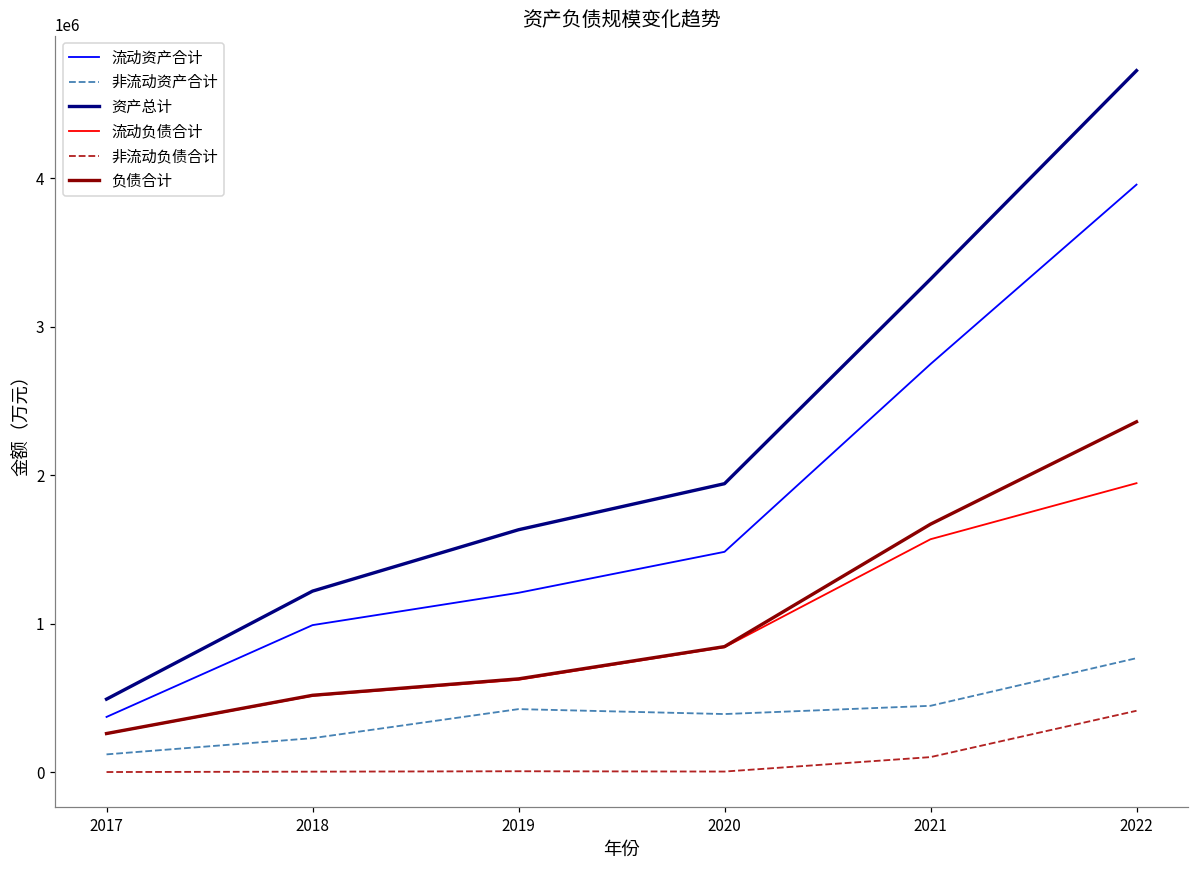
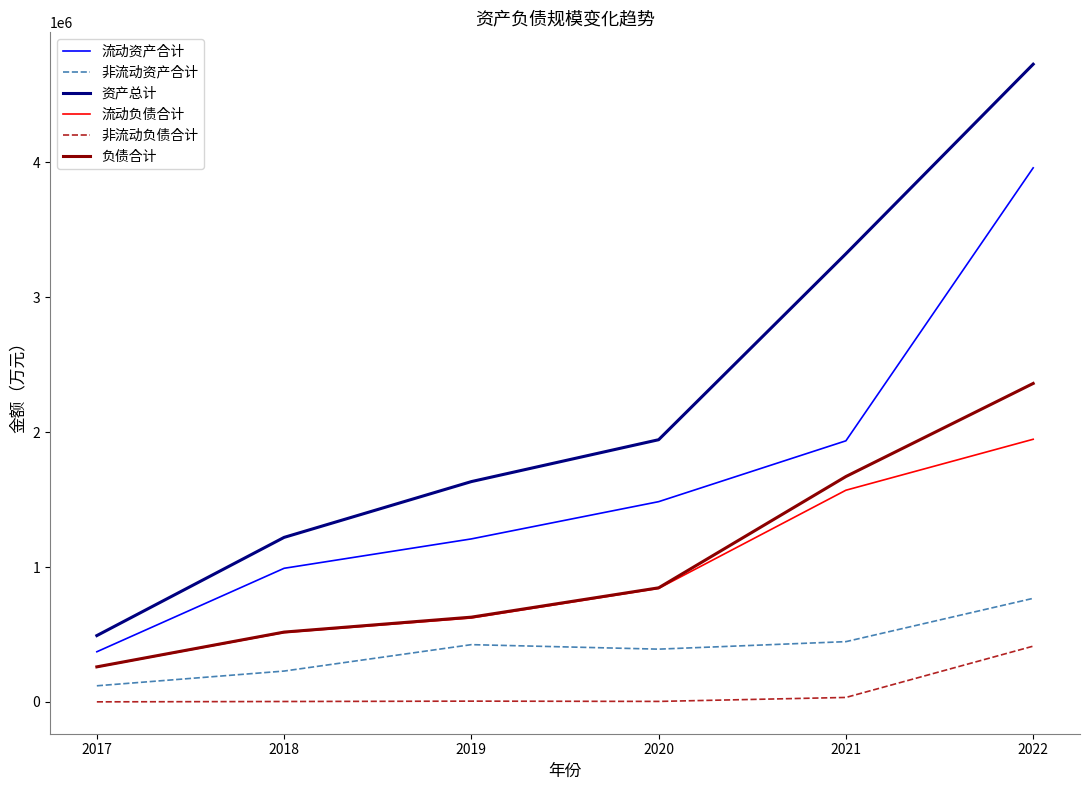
  {
    "流动资产合计": {
      "2017": 370000,
      "2018": 990000,
      "2019": 1210000,
      "2020": 1480000,
-     "2021": 2750000,
+     "2021": 1940000,
      "2022": 3960000
    },
    "非流动资产合计": {
      "2017": 120000,
      "2018": 230000,
      "2019": 420000,
      "2020": 390000,
      "2021": 450000,
      "2022": 770000
    },
    "资产总计": {
      "2017": 490000,
      "2018": 1220000,
      "2019": 1630000,
      "2020": 1940000,
      "2021": 3320000,
      "2022": 4730000
    },
    "流动负债合计": {
      "2021": 1570000,
      "2022": 1950000
    },
    "非流动负债合计": {
      "2017": 0,
      "2018": 0,
      "2019": 10000,
      "2020": 0,
-     "2021": 100000,
+     "2021": 30000,
      "2022": 410000
    },
    "负债合计": {
      "2021": 1670000,
      "2022": 2360000
    }
  }
